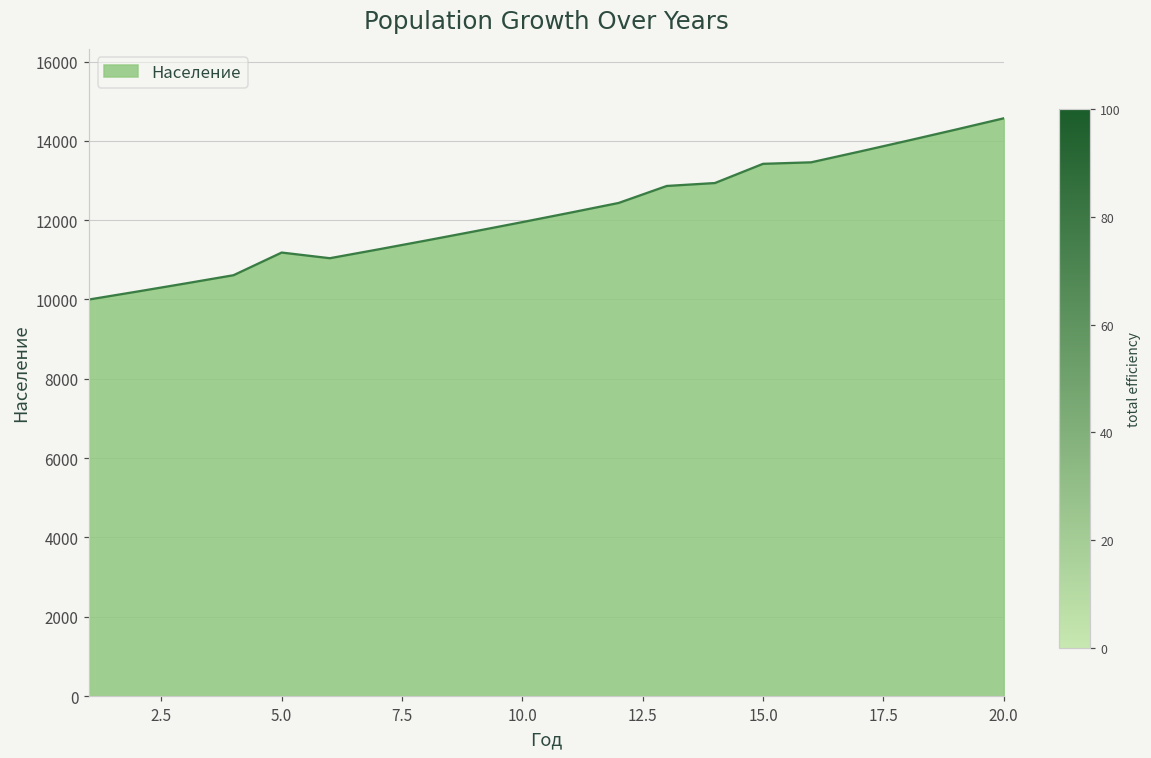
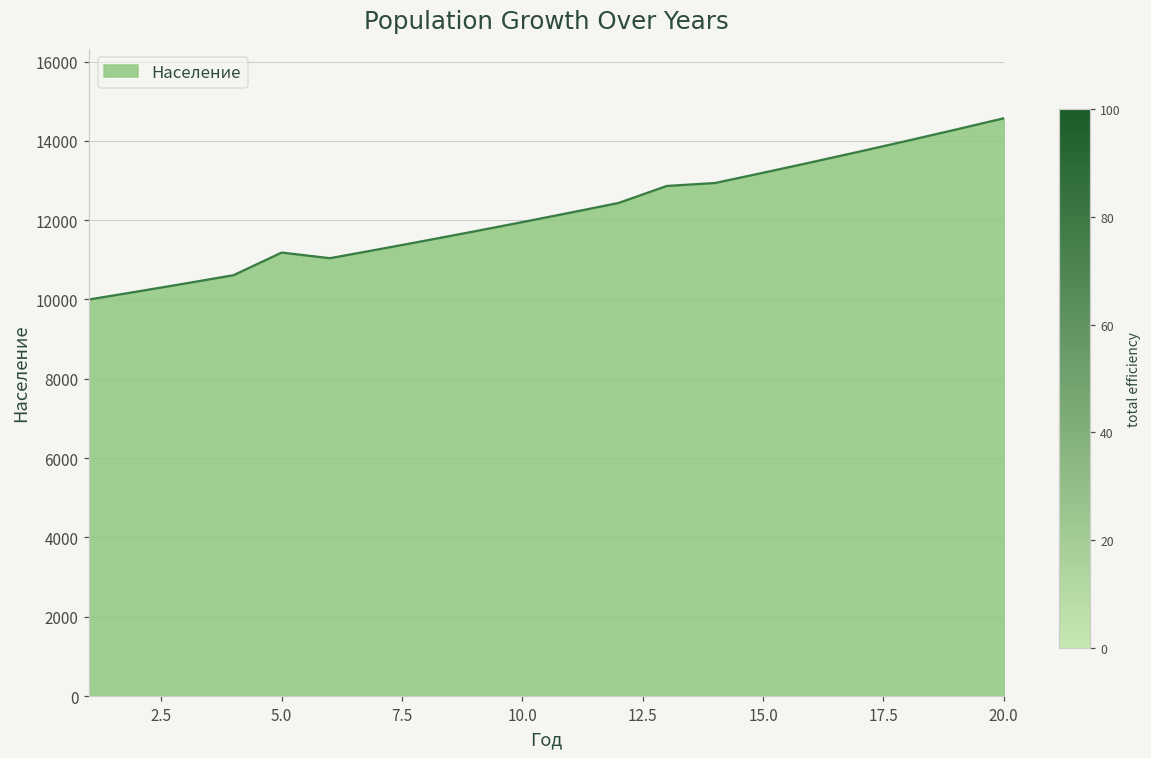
  {
    "5.0": 11200,
    "10.0": 12000,
-   "15.0": 13400,
+   "15.0": 13200,
    "20.0": 14600
  }
